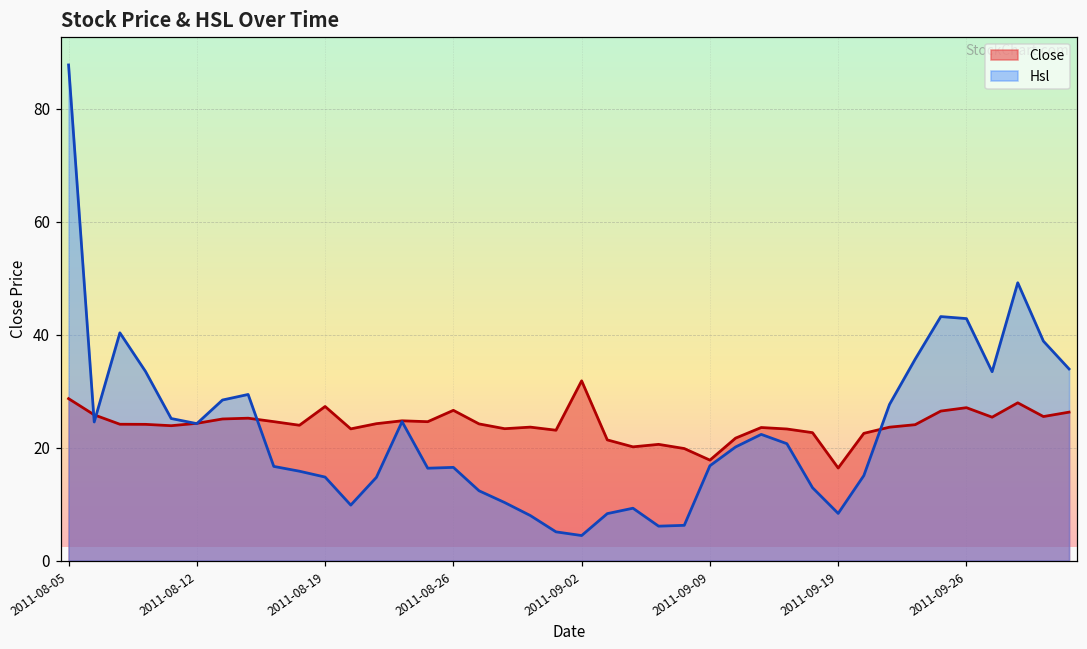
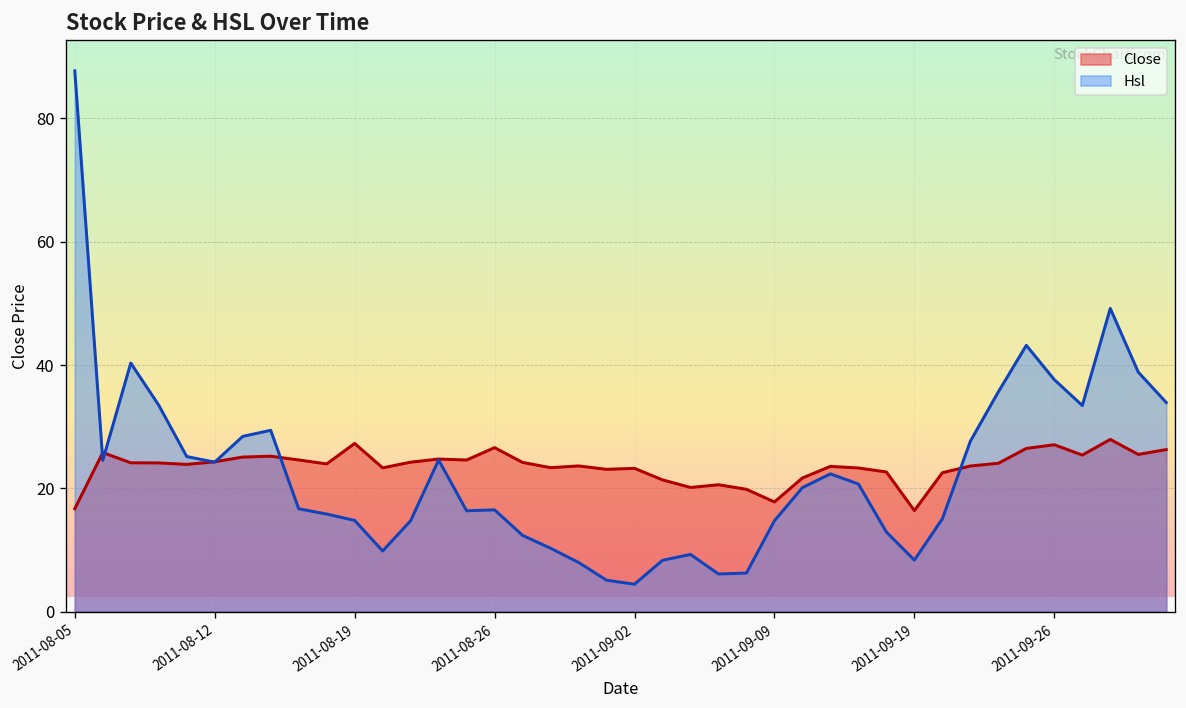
  {
    "Close": {
-     "2011-08-05": 29,
+     "2011-08-05": 17,
      "2011-08-19": 27,
      "2011-08-26": 27,
-     "2011-09-02": 32,
+     "2011-09-02": 23,
      "2011-09-09": 18,
      "2011-09-19": 16,
      "2011-09-26": 27
    },
    "Hsl": {
      "2011-08-05": 88,
      "2011-08-19": 15,
      "2011-08-26": 17,
      "2011-09-02": 4,
-     "2011-09-09": 17,
+     "2011-09-09": 15,
      "2011-09-19": 8,
-     "2011-09-26": 43
+     "2011-09-26": 38
    }
  }
